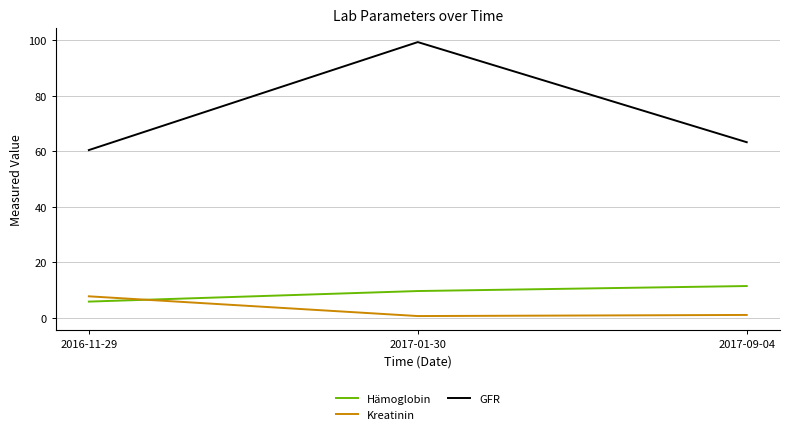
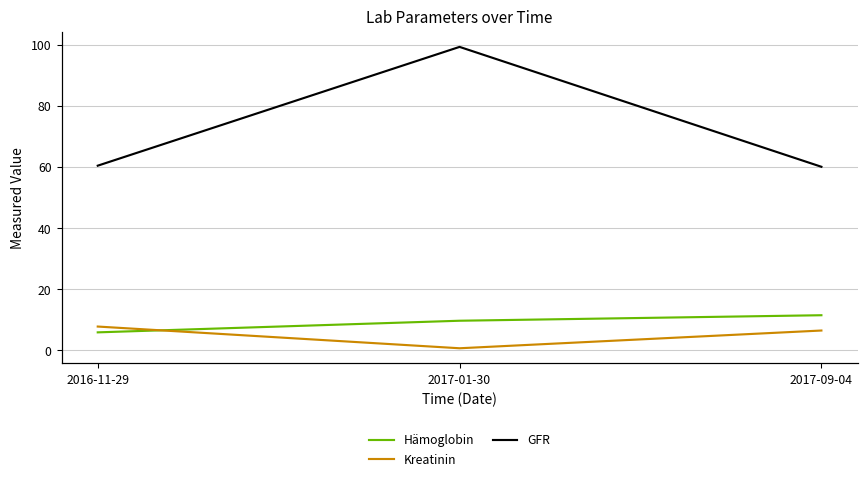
  {
    "Hämoglobin": {
      "2016-11-29": 6,
      "2017-01-30": 10,
      "2017-09-04": 12
    },
    "Kreatinin": {
      "2016-11-29": 8,
      "2017-01-30": 1,
-     "2017-09-04": 1
+     "2017-09-04": 7
    },
    "GFR": {
      "2016-11-29": 60,
      "2017-01-30": 99,
-     "2017-09-04": 63
+     "2017-09-04": 60
    }
  }
